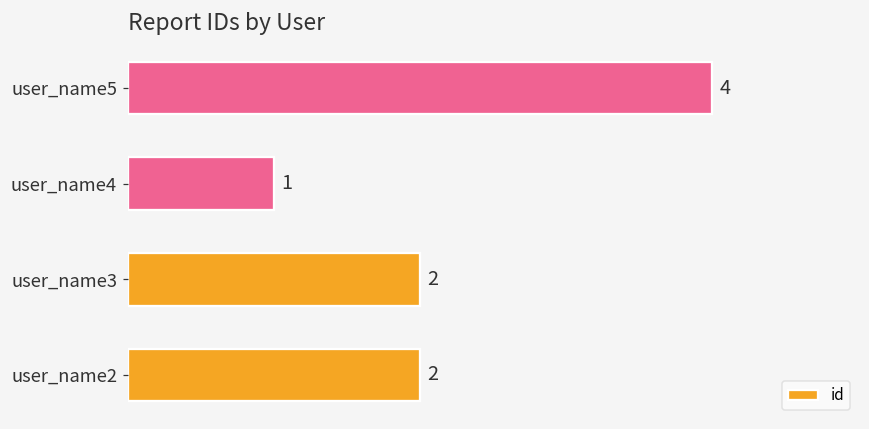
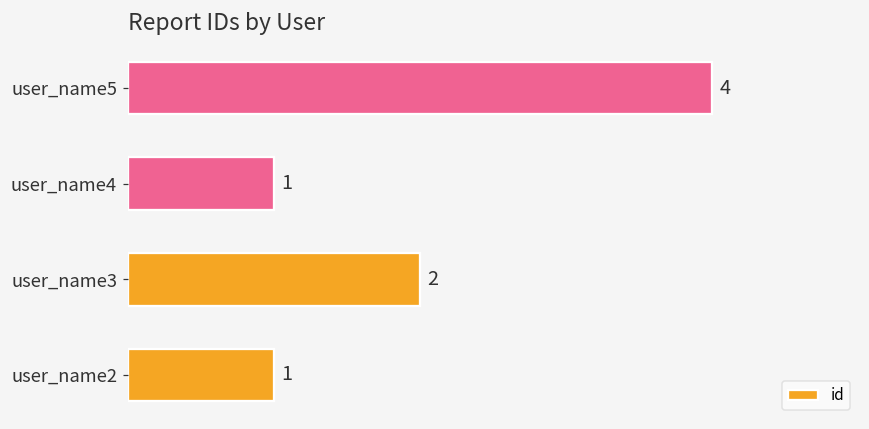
  {
    "user_name5": 4,
    "user_name4": 1,
    "user_name3": 2,
-   "user_name2": 2
+   "user_name2": 1
  }
